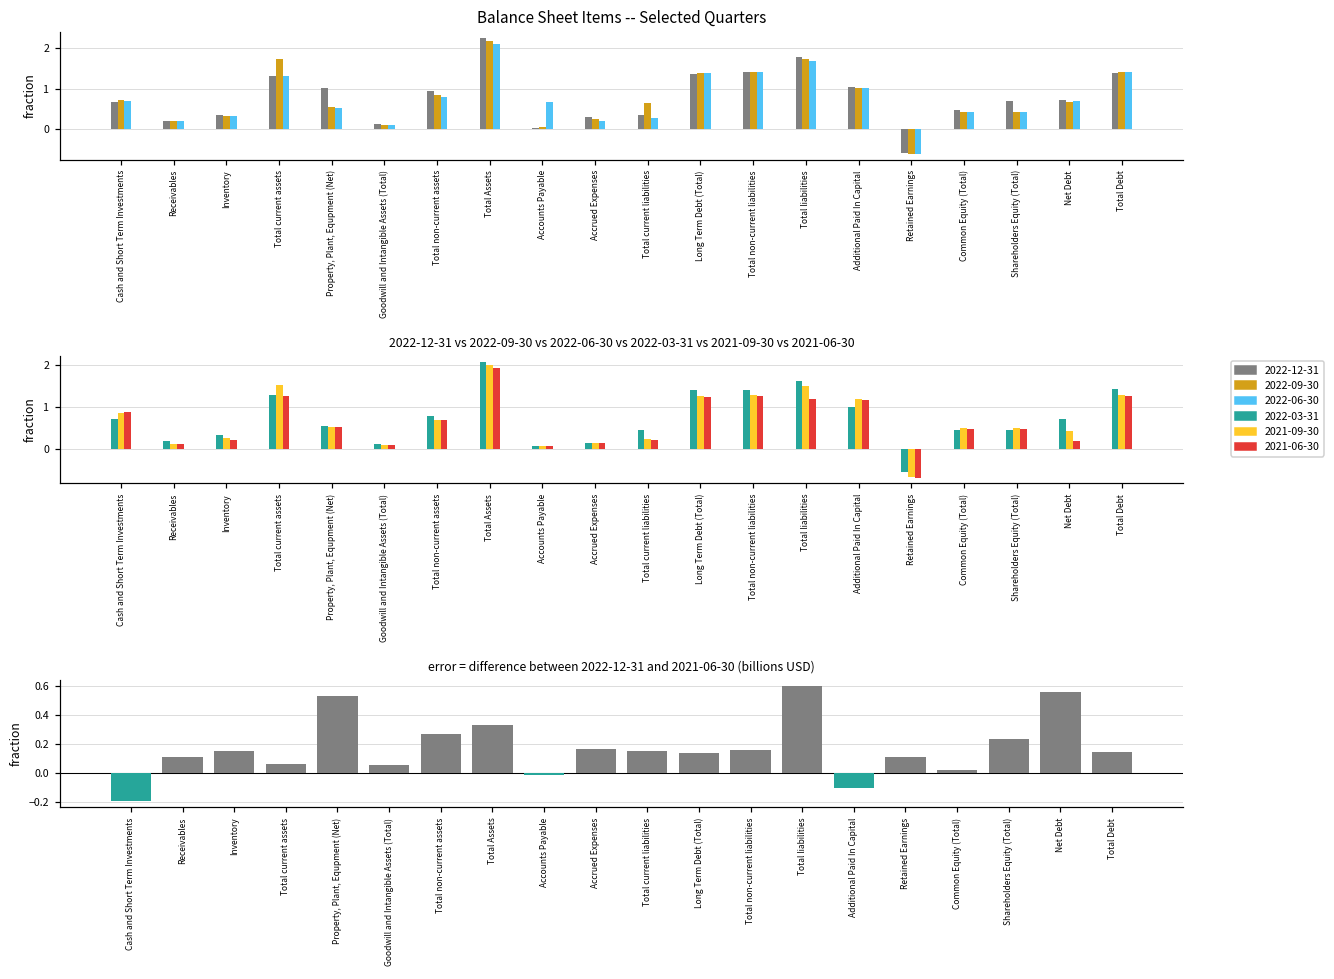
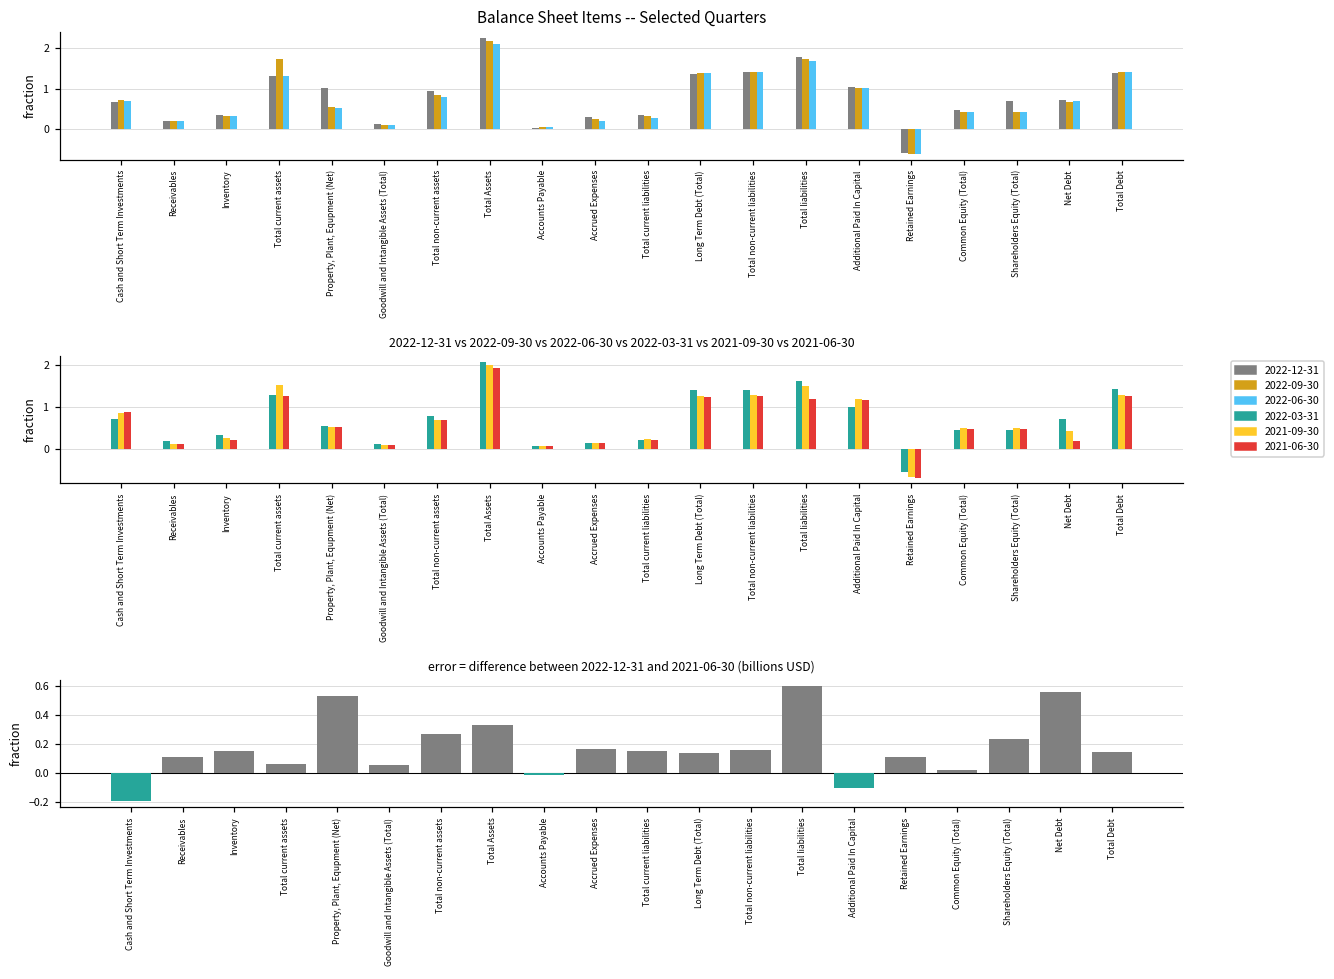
  {
    "Balance Sheet Items -- Selected Quarters": {
      "2022-12-31": {
        "Cash and Short Term Investments": 0.7,
        "Receivables": 0.2,
        "Inventory": 0.3,
        "Total current assets": 1.3,
        "Property, Plant, Equpment (Net)": 1.0,
        "Goodwill and Intangible Assets (Total)": 0.1,
        "Total non-current assets": 0.9,
        "Total Assets": 2.3,
        "Accrued Expenses": 0.3,
        "Total current liabilities": 0.4,
        "Long Term Debt (Total)": 1.4,
        "Total non-current liabilities": 1.4,
        "Total liabilities": 1.8,
        "Additional Paid In Capital": 1.0,
        "Retained Earnings": -0.6,
        "Common Equity (Total)": 0.5,
        "Shareholders Equity (Total)": 0.7,
        "Net Debt": 0.7,
        "Total Debt": 1.4
      },
      "2022-09-30": {
        "Cash and Short Term Investments": 0.7,
        "Receivables": 0.2,
        "Inventory": 0.3,
        "Total current assets": 1.7,
        "Property, Plant, Equpment (Net)": 0.6,
        "Goodwill and Intangible Assets (Total)": 0.1,
        "Total non-current assets": 0.8,
        "Total Assets": 2.2,
        "Accrued Expenses": 0.2,
-       "Total current liabilities": 0.7,
+       "Total current liabilities": 0.3,
        "Long Term Debt (Total)": 1.4,
        "Total non-current liabilities": 1.4,
        "Total liabilities": 1.7,
        "Additional Paid In Capital": 1.0,
        "Retained Earnings": -0.6,
        "Common Equity (Total)": 0.4,
        "Shareholders Equity (Total)": 0.4,
        "Net Debt": 0.7,
        "Total Debt": 1.4
      },
      "2022-06-30": {
        "Cash and Short Term Investments": 0.7,
        "Receivables": 0.2,
        "Inventory": 0.3,
        "Total current assets": 1.3,
        "Property, Plant, Equpment (Net)": 0.5,
        "Goodwill and Intangible Assets (Total)": 0.1,
        "Total non-current assets": 0.8,
        "Total Assets": 2.1,
-       "Accounts Payable": 0.7,
+       "Accounts Payable": 0.1,
        "Accrued Expenses": 0.2,
        "Total current liabilities": 0.3,
        "Long Term Debt (Total)": 1.4,
        "Total non-current liabilities": 1.4,
        "Total liabilities": 1.7,
        "Additional Paid In Capital": 1.0,
        "Retained Earnings": -0.6,
        "Common Equity (Total)": 0.4,
        "Shareholders Equity (Total)": 0.4,
        "Net Debt": 0.7,
        "Total Debt": 1.4
      }
    },
    "2022-12-31 vs 2022-09-30 vs 2022-06-30 vs 2022-03-31 vs 2021-09-30 vs 2021-06-30": {
      "2022-03-31": {
        "Cash and Short Term Investments": 0.7,
        "Receivables": 0.2,
        "Inventory": 0.3,
        "Total current assets": 1.3,
        "Property, Plant, Equpment (Net)": 0.5,
        "Goodwill and Intangible Assets (Total)": 0.1,
        "Total non-current assets": 0.8,
        "Total Assets": 2.1,
        "Accrued Expenses": 0.1,
-       "Total current liabilities": 0.4,
+       "Total current liabilities": 0.2,
        "Long Term Debt (Total)": 1.4,
        "Total non-current liabilities": 1.4,
        "Total liabilities": 1.6,
        "Additional Paid In Capital": 1.0,
        "Retained Earnings": -0.6,
        "Common Equity (Total)": 0.4,
        "Shareholders Equity (Total)": 0.4,
        "Net Debt": 0.7,
        "Total Debt": 1.4
      },
      "2021-09-30": {
        "Cash and Short Term Investments": 0.9,
        "Receivables": 0.1,
        "Inventory": 0.3,
        "Total current assets": 1.5,
        "Property, Plant, Equpment (Net)": 0.5,
        "Goodwill and Intangible Assets (Total)": 0.1,
        "Total non-current assets": 0.7,
        "Total Assets": 2.0,
        "Accrued Expenses": 0.1,
        "Total current liabilities": 0.2,
        "Long Term Debt (Total)": 1.3,
        "Total non-current liabilities": 1.3,
        "Total liabilities": 1.5,
        "Additional Paid In Capital": 1.2,
        "Retained Earnings": -0.7,
        "Common Equity (Total)": 0.5,
        "Shareholders Equity (Total)": 0.5,
        "Net Debt": 0.4,
        "Total Debt": 1.3
      },
      "2021-06-30": {
        "Cash and Short Term Investments": 0.9,
        "Receivables": 0.1,
        "Inventory": 0.2,
        "Total current assets": 1.3,
        "Property, Plant, Equpment (Net)": 0.5,
        "Goodwill and Intangible Assets (Total)": 0.1,
        "Total non-current assets": 0.7,
        "Total Assets": 1.9,
        "Accrued Expenses": 0.1,
        "Total current liabilities": 0.2,
        "Long Term Debt (Total)": 1.2,
        "Total non-current liabilities": 1.3,
        "Total liabilities": 1.2,
        "Additional Paid In Capital": 1.1,
        "Retained Earnings": -0.7,
        "Common Equity (Total)": 0.5,
        "Shareholders Equity (Total)": 0.5,
        "Net Debt": 0.2,
        "Total Debt": 1.3
      }
    },
    "error = difference between 2022-12-31 and 2021-06-30 (billions USD)": {
      "Cash and Short Term Investments": -0.20,
      "Receivables": 0.11,
      "Inventory": 0.15,
      "Total current assets": 0.06,
      "Property, Plant, Equpment (Net)": 0.53,
      "Goodwill and Intangible Assets (Total)": 0.05,
      "Total non-current assets": 0.27,
      "Total Assets": 0.33,
      "Accrued Expenses": 0.16,
      "Total current liabilities": 0.15,
      "Long Term Debt (Total)": 0.14,
      "Total non-current liabilities": 0.16,
      "Total liabilities": 0.60,
      "Additional Paid In Capital": -0.11,
      "Retained Earnings": 0.11,
      "Shareholders Equity (Total)": 0.24,
      "Net Debt": 0.56,
      "Total Debt": 0.15
    }
  }
